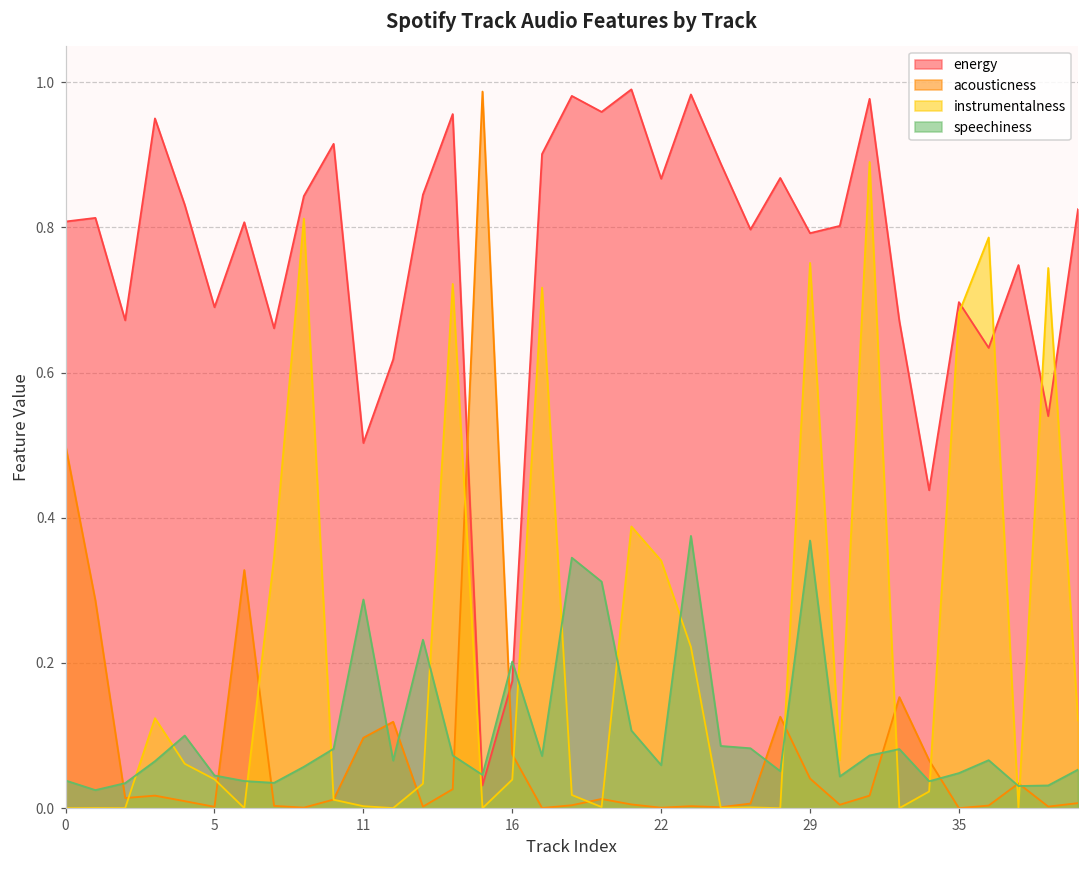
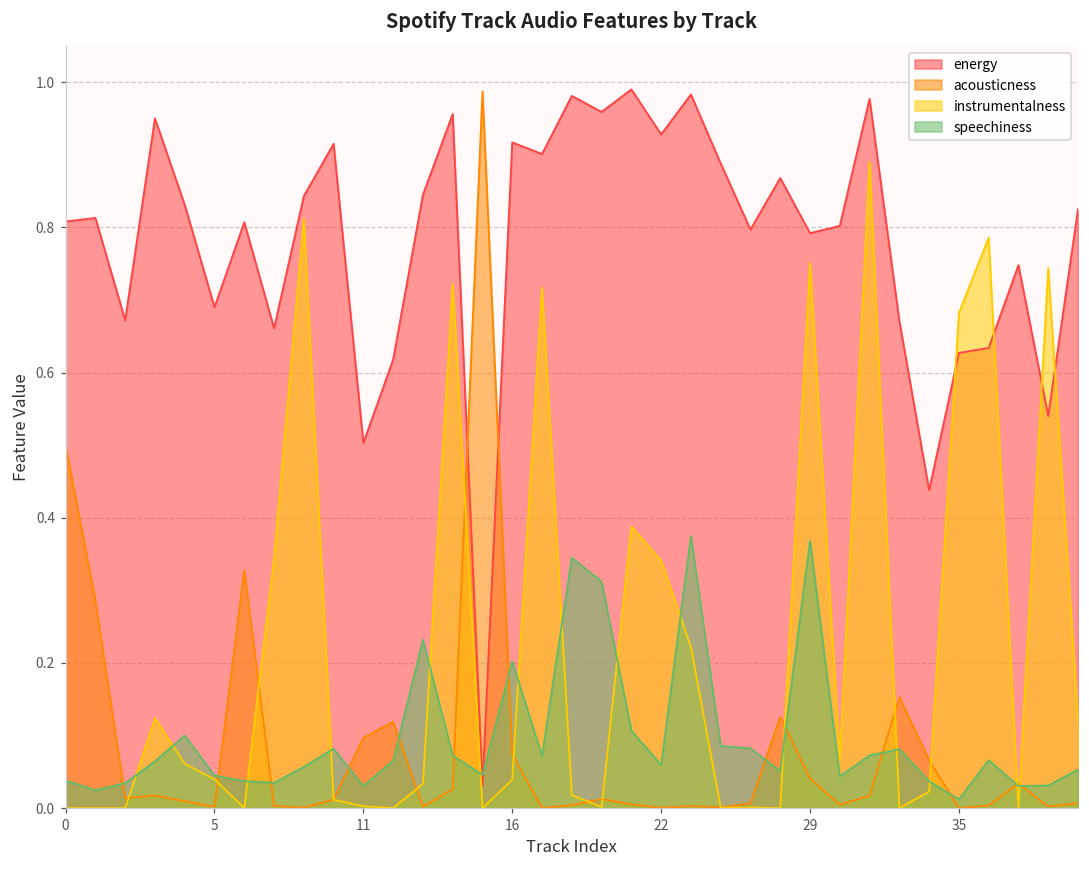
  {
    "energy": {
      "0": 0.81,
      "5": 0.69,
      "11": 0.50,
-     "16": 0.18,
-     "22": 0.87,
+     "16": 0.92,
+     "22": 0.93,
      "29": 0.79,
-     "35": 0.70
+     "35": 0.63
    },
    "speechiness": {
      "0": 0.04,
      "5": 0.05,
-     "11": 0.29,
+     "11": 0.03,
      "16": 0.20,
      "22": 0.06,
      "29": 0.37,
-     "35": 0.05
+     "35": 0.01
    }
  }
